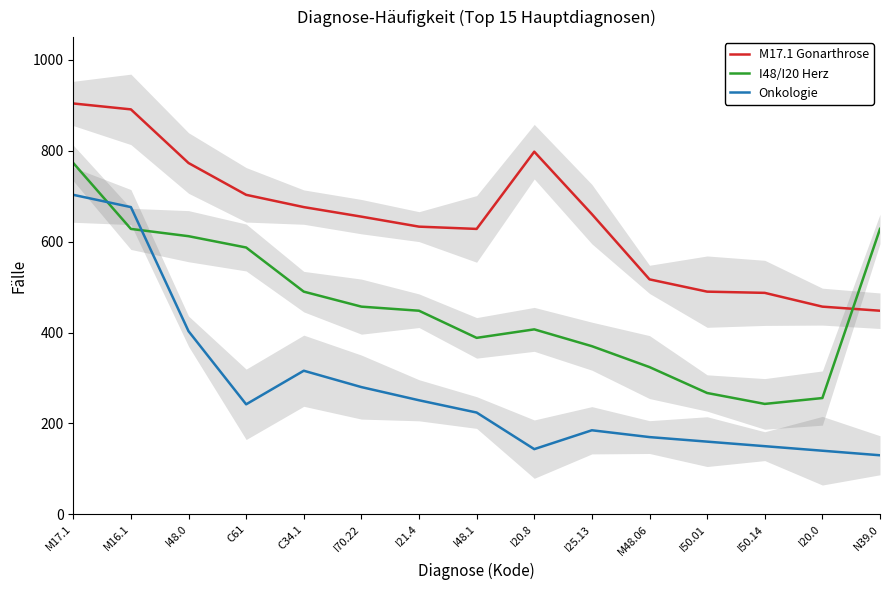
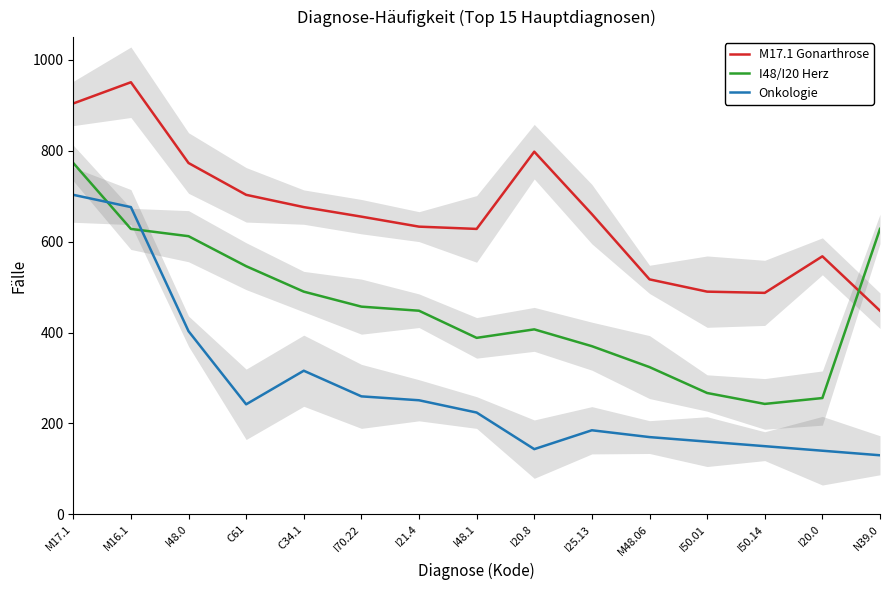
  {
    "M17.1 Gonarthrose": {
      "M17.1": 900,
-     "M16.1": 890,
+     "M16.1": 950,
      "I48.0": 770,
      "C61": 700,
      "C34.1": 680,
      "I70.22": 660,
      "I21.4": 630,
      "I48.1": 630,
      "I20.8": 800,
      "I25.13": 660,
      "M48.06": 520,
      "I50.01": 490,
      "I50.14": 490,
-     "I20.0": 460,
+     "I20.0": 570,
      "N39.0": 450
    },
    "I48/I20 Herz": {
      "M17.1": 770,
      "M16.1": 630,
      "I48.0": 610,
-     "C61": 590,
+     "C61": 550,
      "C34.1": 490,
      "I70.22": 460,
      "I21.4": 450,
      "I48.1": 390,
      "I20.8": 410,
      "I25.13": 370,
      "M48.06": 320,
      "I50.01": 270,
      "I50.14": 240,
      "I20.0": 260,
      "N39.0": 630
    },
    "Onkologie": {
      "M17.1": 700,
      "I48.0": 400,
      "C61": 240,
      "C34.1": 320,
-     "I70.22": 280,
+     "I70.22": 260,
      "I21.4": 250,
      "I48.1": 220,
      "I20.8": 140,
      "I25.13": 190,
      "M48.06": 170,
      "I50.01": 160,
      "I50.14": 150,
      "I20.0": 140,
      "N39.0": 130
    }
  }
